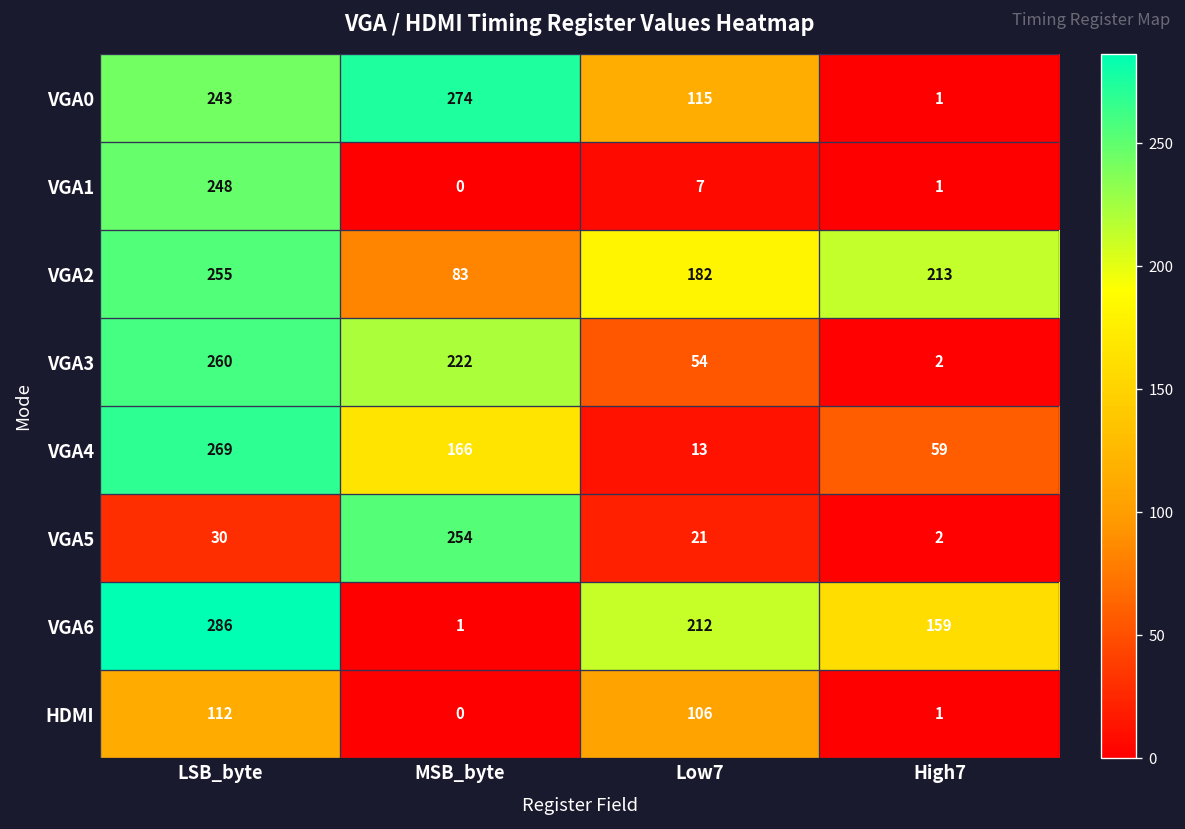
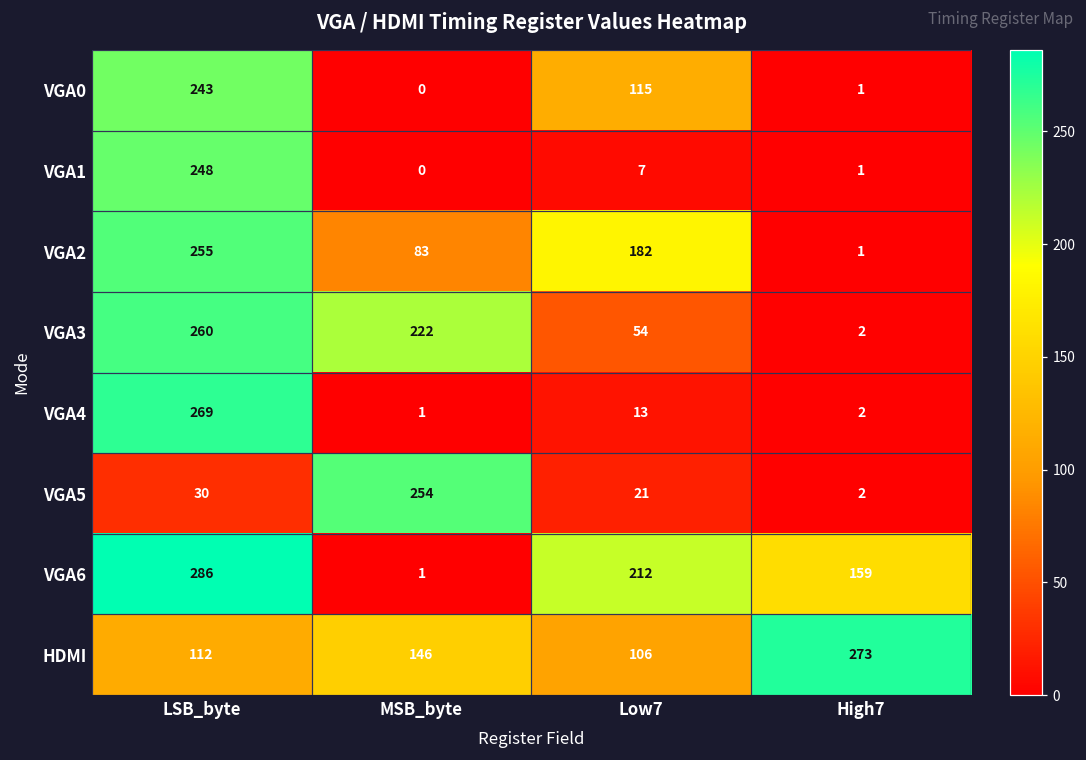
  {
    "VGA0": {
      "LSB_byte": 243,
-     "MSB_byte": 274,
+     "MSB_byte": 0,
      "Low7": 115,
      "High7": 1
    },
    "VGA1": {
      "LSB_byte": 248,
      "MSB_byte": 0,
      "Low7": 7,
      "High7": 1
    },
    "VGA2": {
      "LSB_byte": 255,
      "MSB_byte": 83,
      "Low7": 182,
-     "High7": 213
+     "High7": 1
    },
    "VGA3": {
      "LSB_byte": 260,
      "MSB_byte": 222,
      "Low7": 54,
      "High7": 2
    },
    "VGA4": {
      "LSB_byte": 269,
-     "MSB_byte": 166,
+     "MSB_byte": 1,
      "Low7": 13,
-     "High7": 59
+     "High7": 2
    },
    "VGA5": {
      "LSB_byte": 30,
      "MSB_byte": 254,
      "Low7": 21,
      "High7": 2
    },
    "VGA6": {
      "LSB_byte": 286,
      "MSB_byte": 1,
      "Low7": 212,
      "High7": 159
    },
    "HDMI": {
      "LSB_byte": 112,
-     "MSB_byte": 0,
+     "MSB_byte": 146,
      "Low7": 106,
-     "High7": 1
+     "High7": 273
    }
  }
